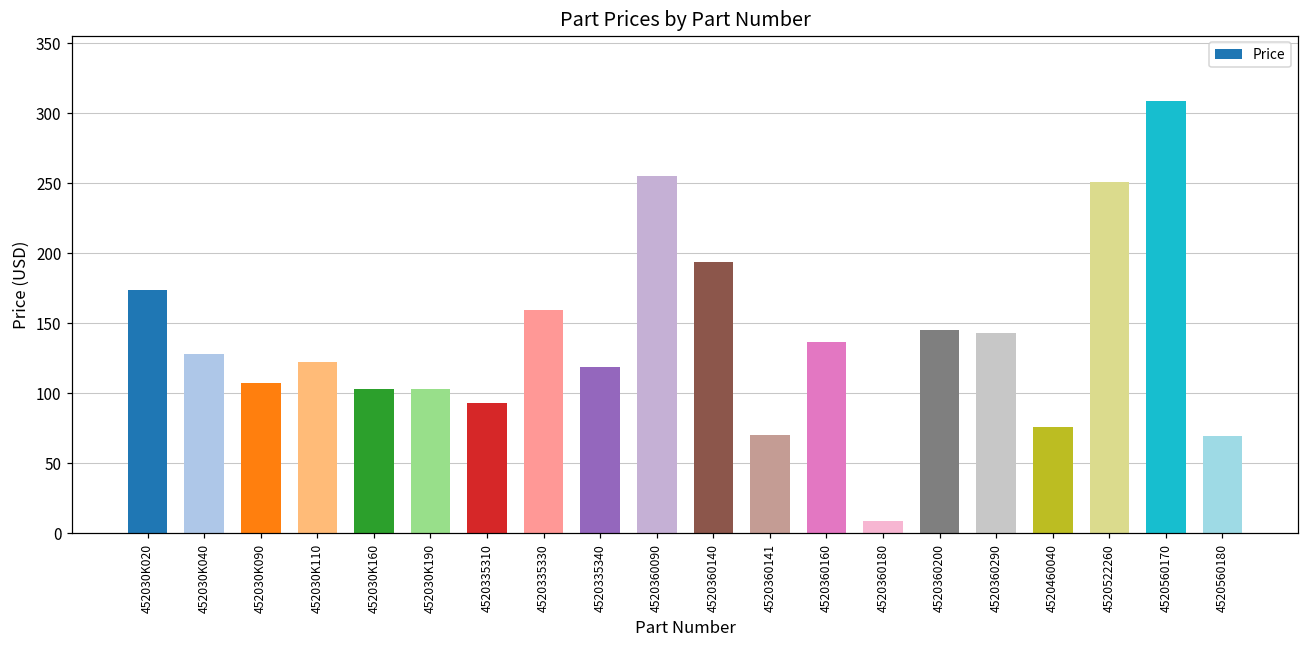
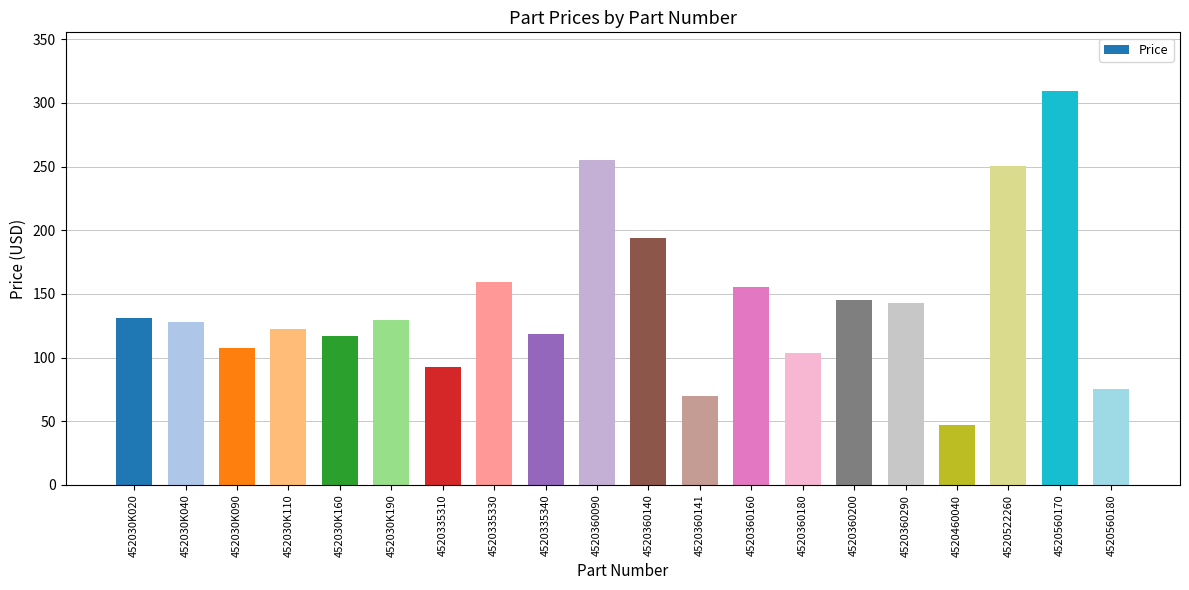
  {
-   "452030K020": 174,
+   "452030K020": 131,
    "452030K040": 128,
    "452030K090": 107,
    "452030K110": 123,
-   "452030K160": 103,
-   "452030K190": 103,
+   "452030K160": 117,
+   "452030K190": 129,
    "4520335310": 93,
    "4520335330": 159,
    "4520335340": 119,
    "4520360090": 255,
    "4520360140": 194,
    "4520360141": 70,
-   "4520360160": 137,
-   "4520360180": 9,
+   "4520360160": 155,
+   "4520360180": 104,
    "4520360200": 145,
    "4520360290": 143,
-   "4520460040": 76,
+   "4520460040": 47,
    "4520522260": 251,
    "4520560170": 309,
-   "4520560180": 69
+   "4520560180": 76
  }
